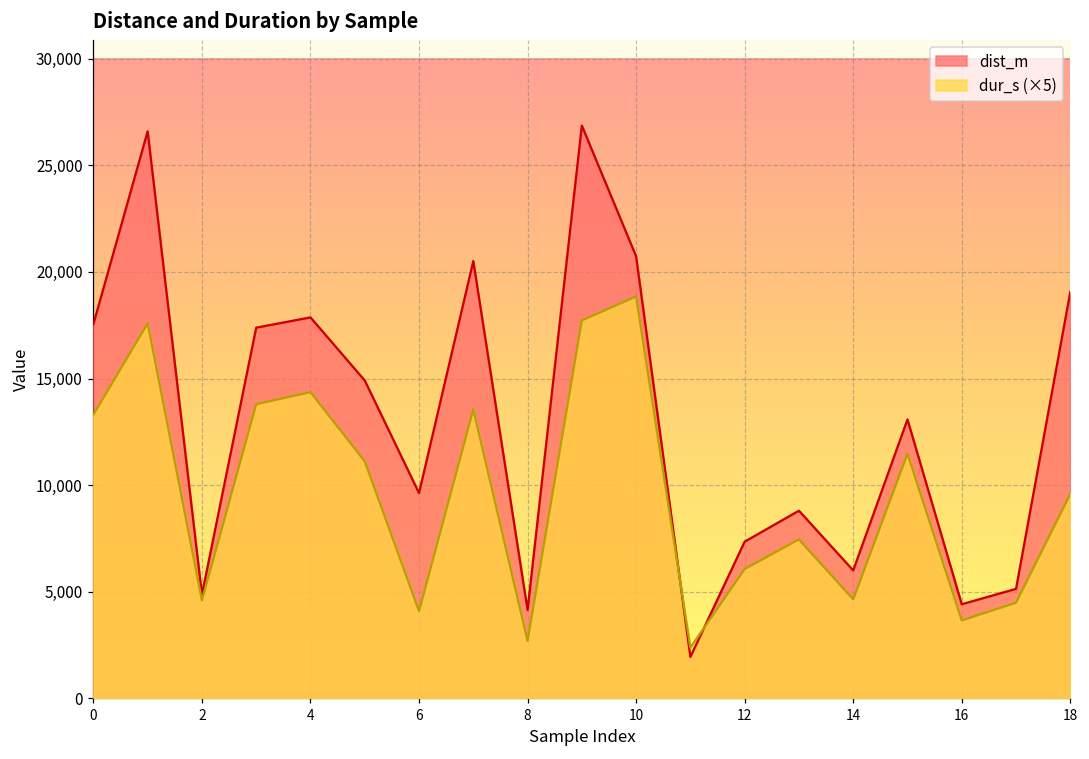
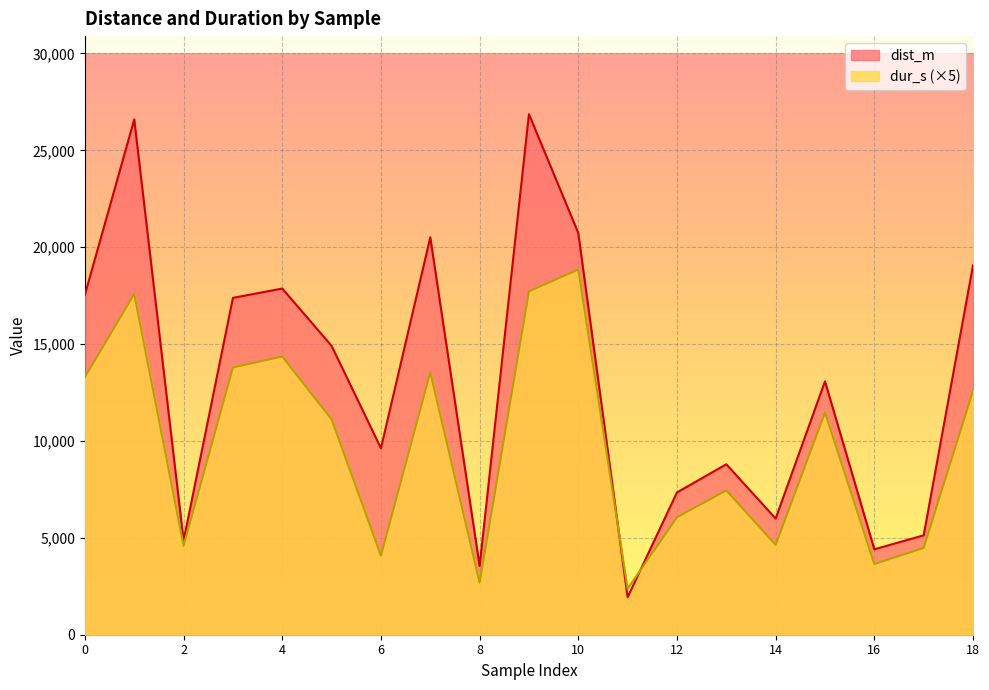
  {
    "dist_m": {
      "0": "17,600",
      "2": "4,900",
      "4": "17,900",
      "6": "9,600",
-     "8": "4,100",
+     "8": "3,500",
      "10": "20,700",
      "12": "7,300",
      "14": "6,000",
      "16": "4,400",
      "18": "19,100"
    },
    "dur_s (×5)": {
      "0": "13,300",
      "2": "4,600",
      "4": "14,400",
      "6": "4,100",
      "8": "2,700",
      "10": "18,900",
      "12": "6,100",
      "14": "4,600",
      "16": "3,700",
-     "18": "9,600"
+     "18": "12,600"
    }
  }
